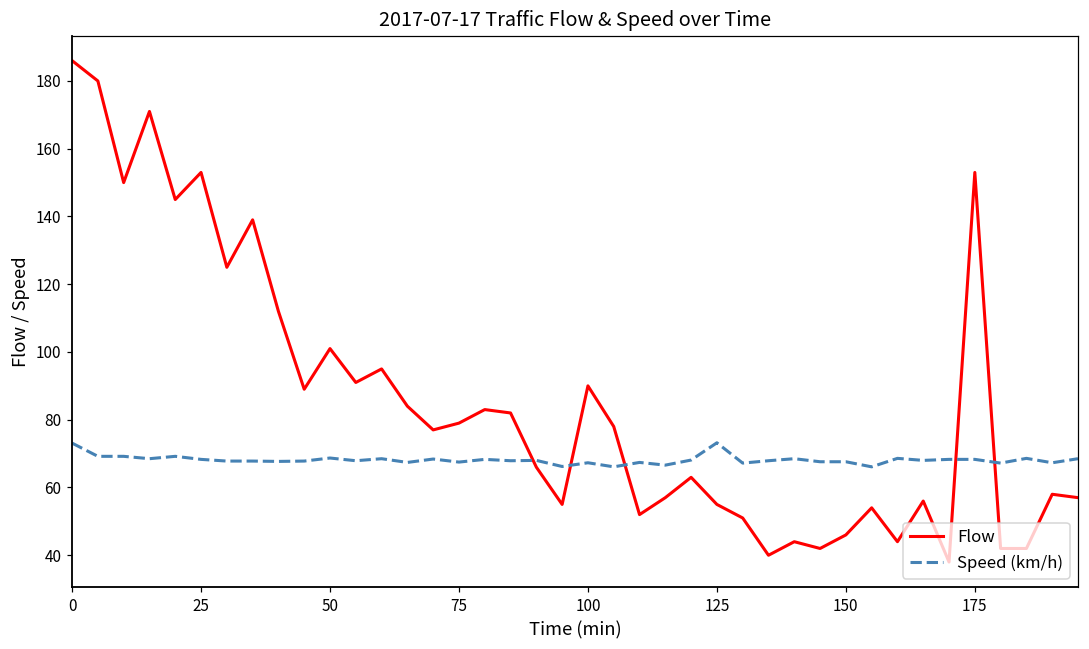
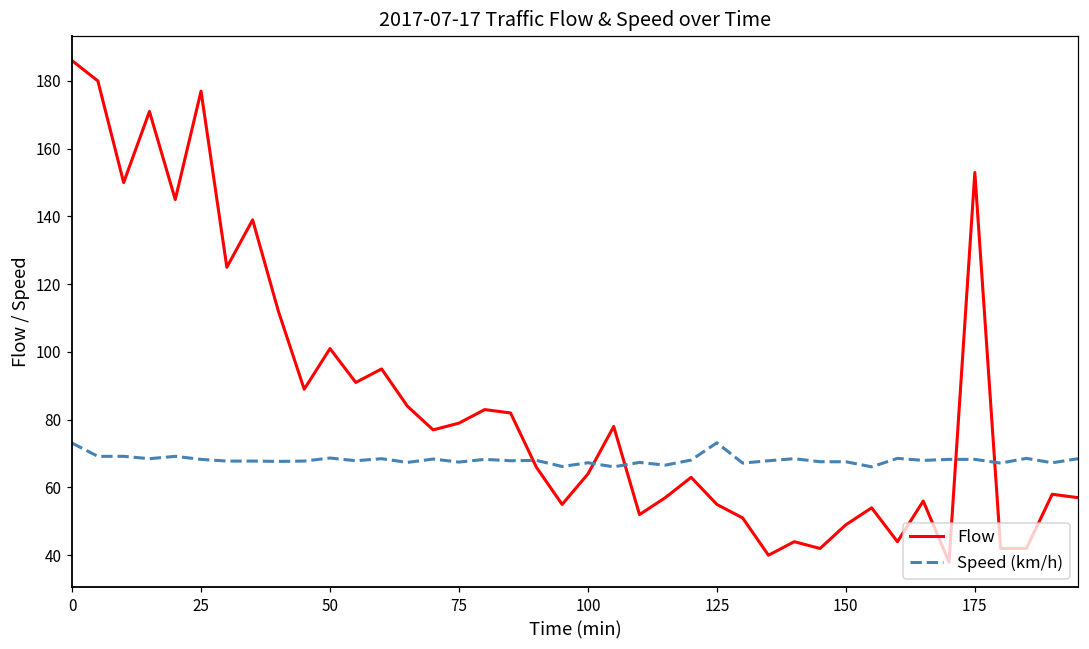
  {
    "Flow": {
      "0": 186,
-     "25": 153,
+     "25": 177,
      "50": 101,
      "75": 79,
-     "100": 90,
+     "100": 64,
      "125": 55,
-     "150": 46,
+     "150": 49,
      "175": 153
    },
    "Speed (km/h)": {
      "0": 73,
      "25": 68,
      "50": 69,
      "75": 68,
      "100": 67,
      "125": 73,
      "150": 68,
      "175": 68
    }
  }
